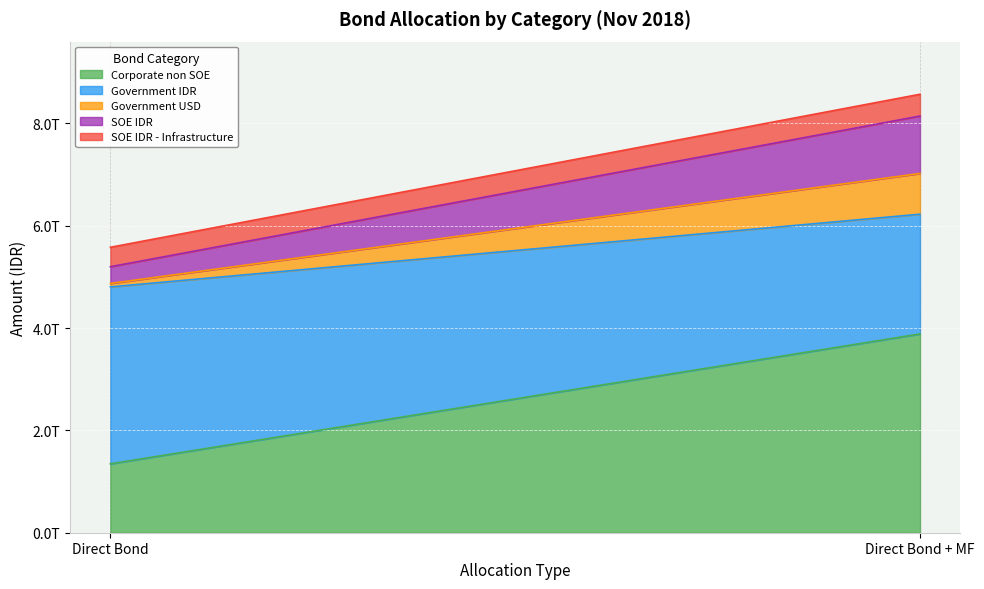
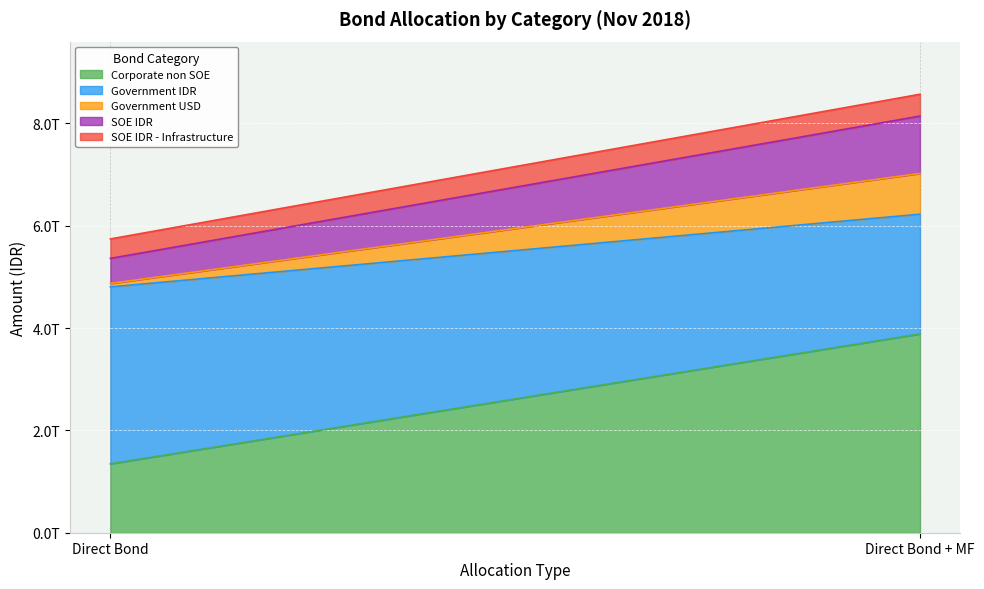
  {
    "Corporate non SOE": {
      "Direct Bond": "1.3T",
      "Direct Bond + MF": "3.9T"
    },
    "Government IDR": {
      "Direct Bond": "3.5T",
      "Direct Bond + MF": "2.3T"
    },
    "Government USD": {
      "Direct Bond": "0.1T",
      "Direct Bond + MF": "0.8T"
    },
    "SOE IDR": {
-     "Direct Bond": "0.3T",
+     "Direct Bond": "0.5T",
      "Direct Bond + MF": "1.1T"
    },
    "SOE IDR - Infrastructure": {
      "Direct Bond": "0.4T",
      "Direct Bond + MF": "0.4T"
    }
  }
